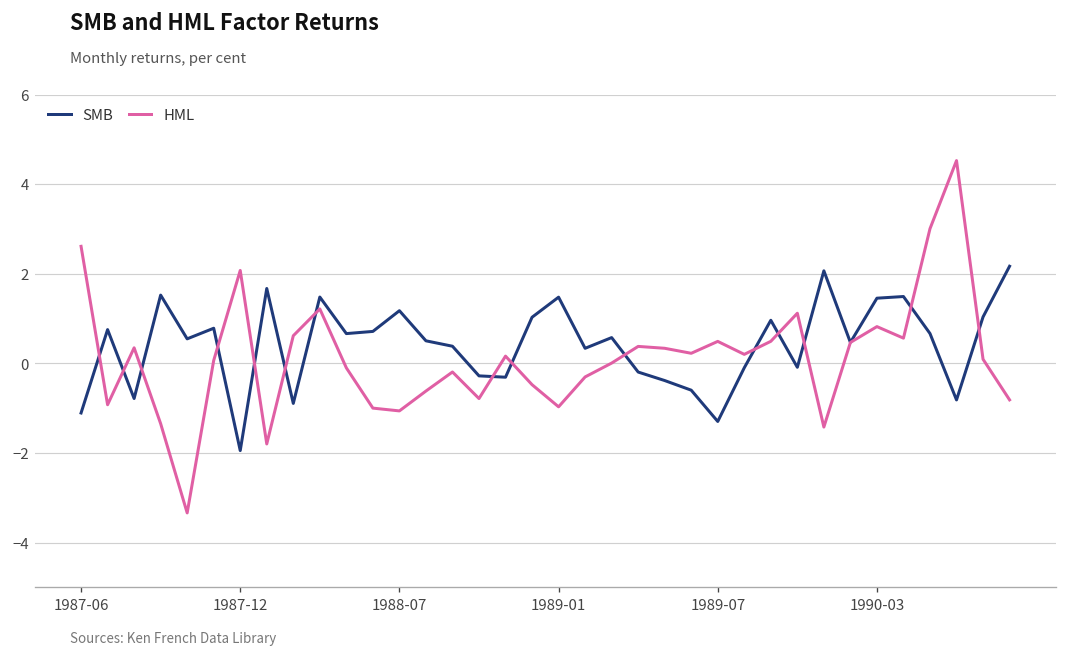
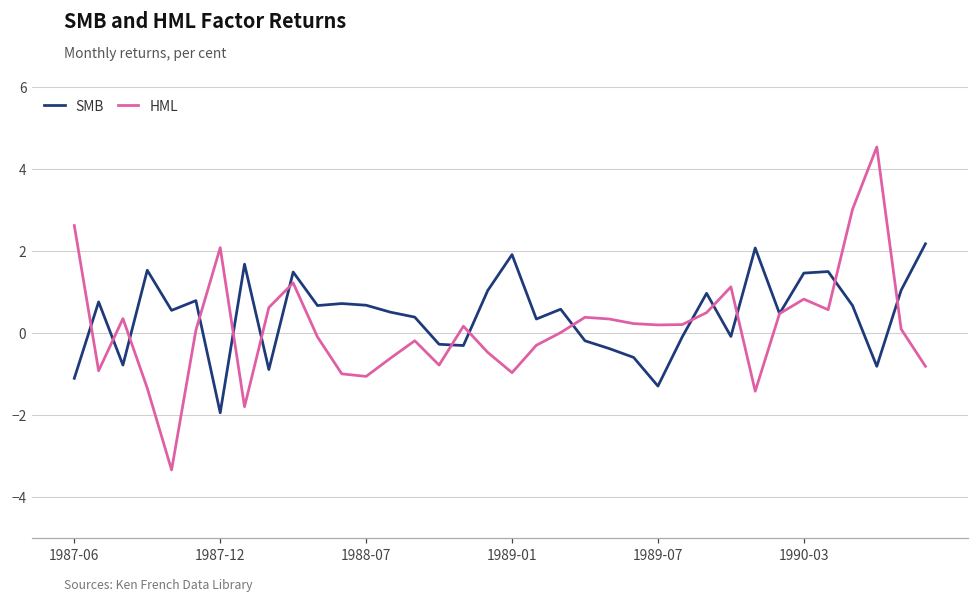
  {
    "SMB": {
      "1987-06": -1.1,
      "1987-12": -1.9,
-     "1988-07": 1.2,
-     "1989-01": 1.5,
+     "1988-07": 0.7,
+     "1989-01": 1.9,
      "1989-07": -1.3,
      "1990-03": 1.5
    },
    "HML": {
      "1987-06": 2.6,
      "1987-12": 2.1,
      "1988-07": -1.1,
      "1989-01": -1.0,
-     "1989-07": 0.5,
+     "1989-07": 0.2,
      "1990-03": 0.8
    }
  }
